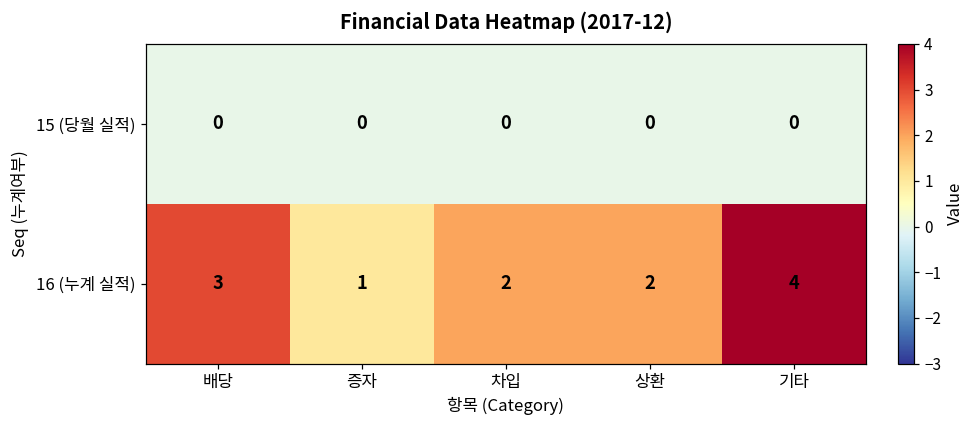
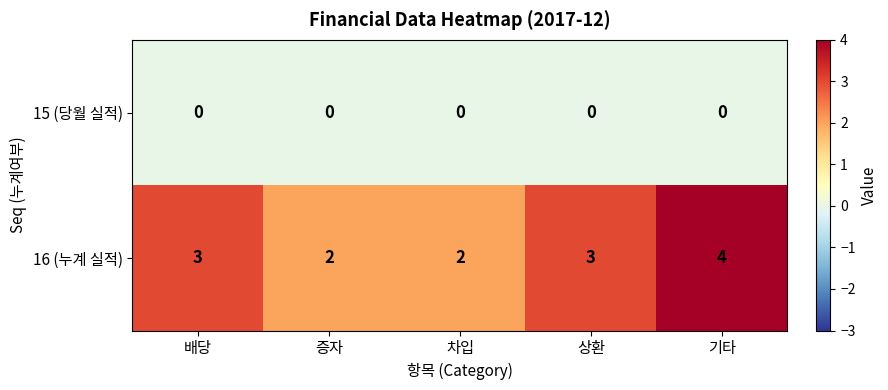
  {
    "15 (당월 실적)": {
      "배당": 0,
      "증자": 0,
      "차입": 0,
      "상환": 0,
      "기타": 0
    },
    "16 (누계 실적)": {
      "배당": 3,
-     "증자": 1,
+     "증자": 2,
      "차입": 2,
-     "상환": 2,
+     "상환": 3,
      "기타": 4
    }
  }
